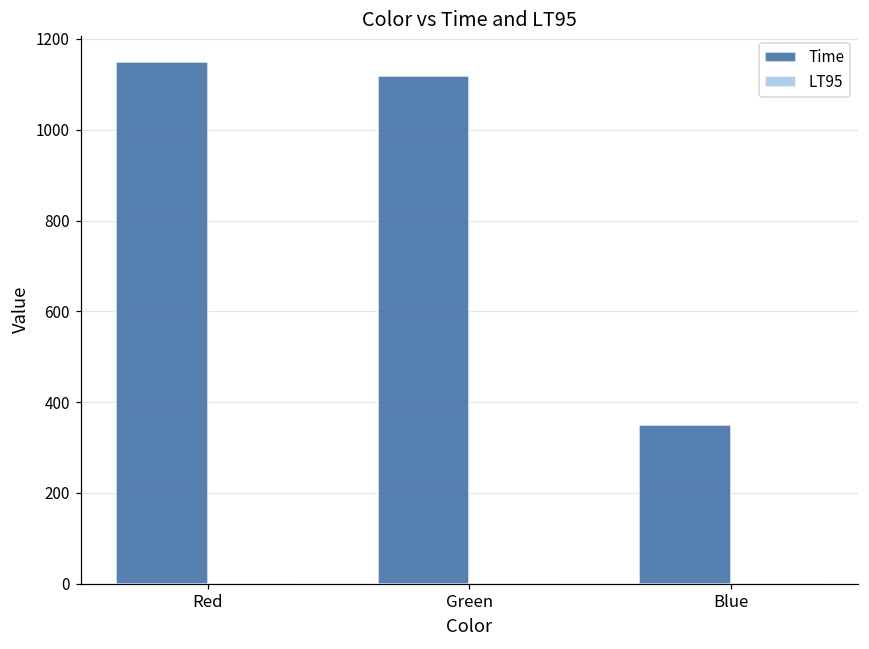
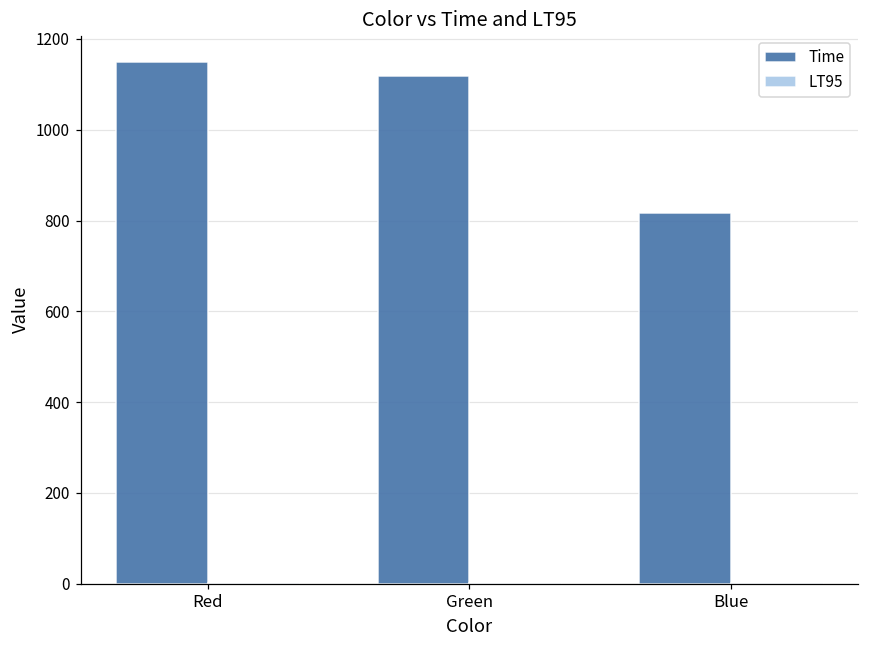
  {
    "Time": {
      "Red": 1150,
      "Green": 1120,
-     "Blue": 350
+     "Blue": 820
    }
  }
